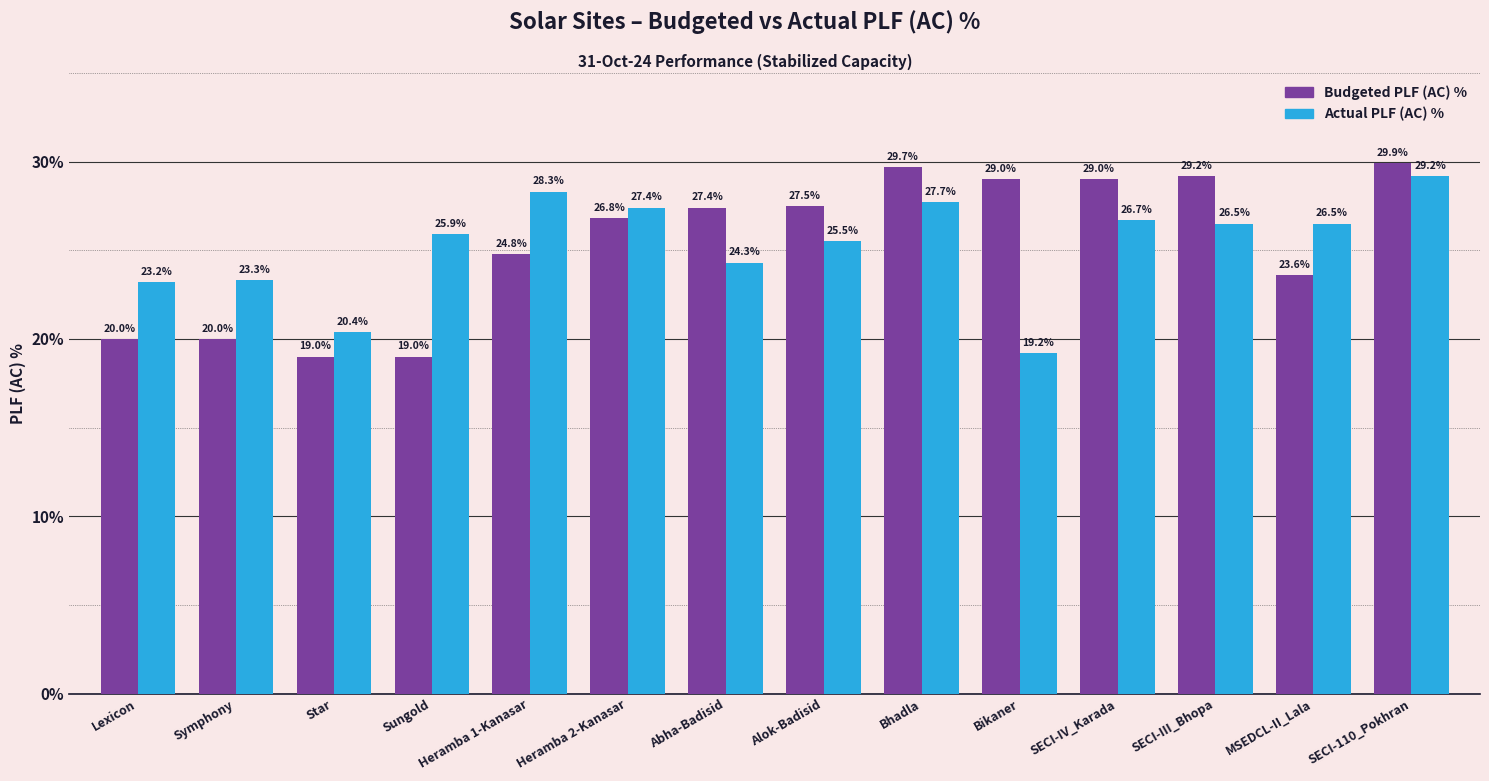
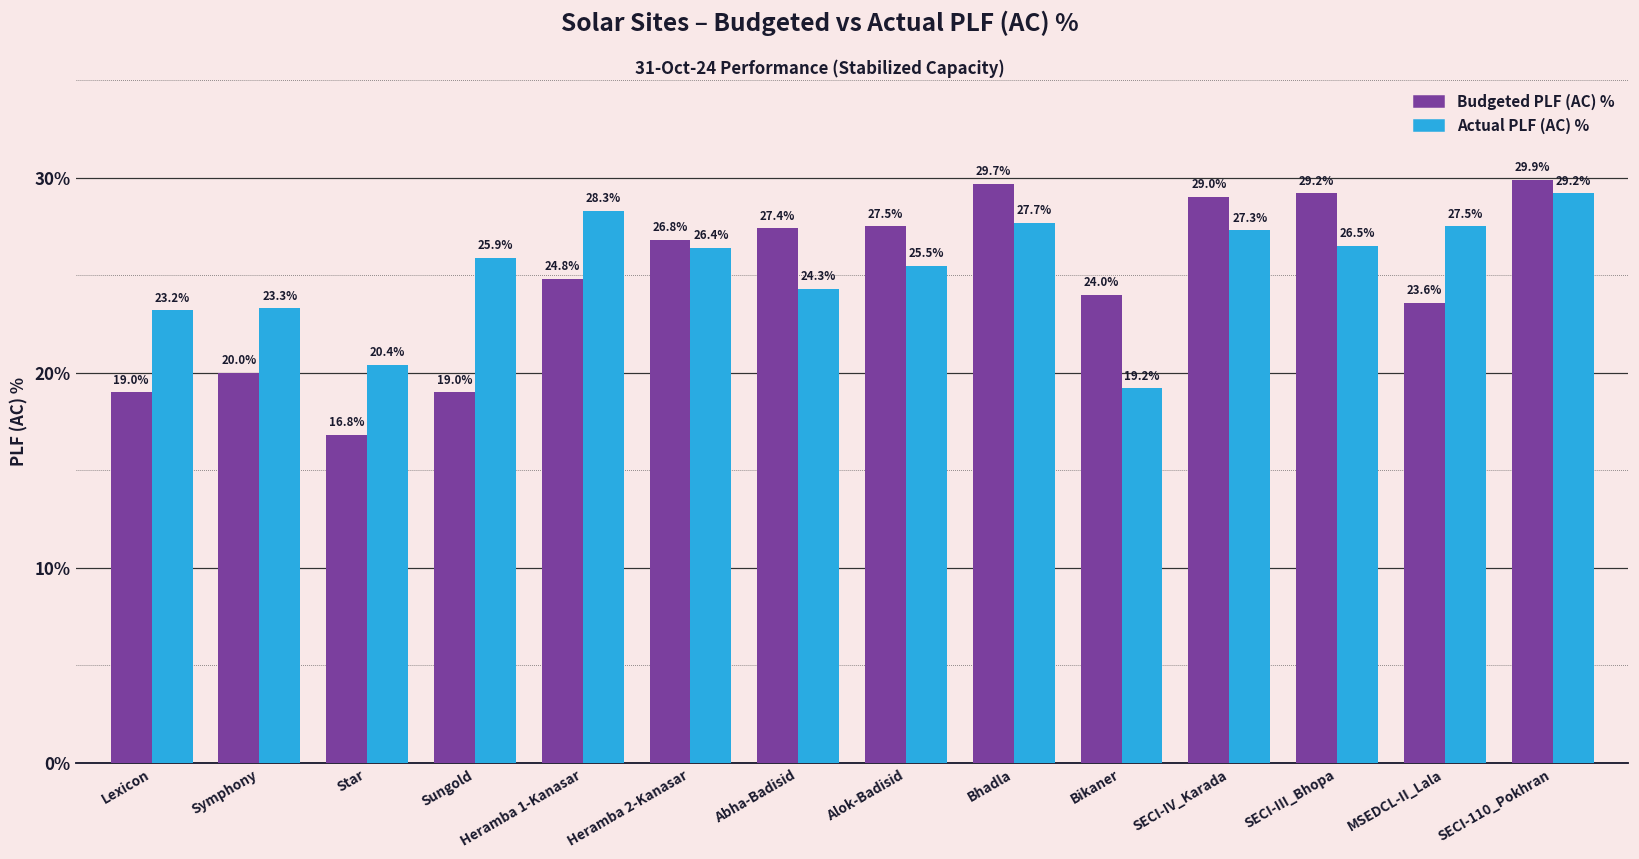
  {
    "Budgeted PLF (AC) %": {
-     "Lexicon": "20.0%",
+     "Lexicon": "19.0%",
      "Symphony": "20.0%",
-     "Star": "19.0%",
+     "Star": "16.8%",
      "Sungold": "19.0%",
      "Heramba 1-Kanasar": "24.8%",
      "Heramba 2-Kanasar": "26.8%",
      "Abha-Badisid": "27.4%",
      "Alok-Badisid": "27.5%",
      "Bhadla": "29.7%",
-     "Bikaner": "29.0%",
+     "Bikaner": "24.0%",
      "SECI-IV_Karada": "29.0%",
      "SECI-III_Bhopa": "29.2%",
      "MSEDCL-II_Lala": "23.6%",
      "SECI-110_Pokhran": "29.9%"
    },
    "Actual PLF (AC) %": {
      "Lexicon": "23.2%",
      "Symphony": "23.3%",
      "Star": "20.4%",
      "Sungold": "25.9%",
      "Heramba 1-Kanasar": "28.3%",
-     "Heramba 2-Kanasar": "27.4%",
+     "Heramba 2-Kanasar": "26.4%",
      "Abha-Badisid": "24.3%",
      "Alok-Badisid": "25.5%",
      "Bhadla": "27.7%",
      "Bikaner": "19.2%",
-     "SECI-IV_Karada": "26.7%",
+     "SECI-IV_Karada": "27.3%",
      "SECI-III_Bhopa": "26.5%",
-     "MSEDCL-II_Lala": "26.5%",
+     "MSEDCL-II_Lala": "27.5%",
      "SECI-110_Pokhran": "29.2%"
    }
  }
